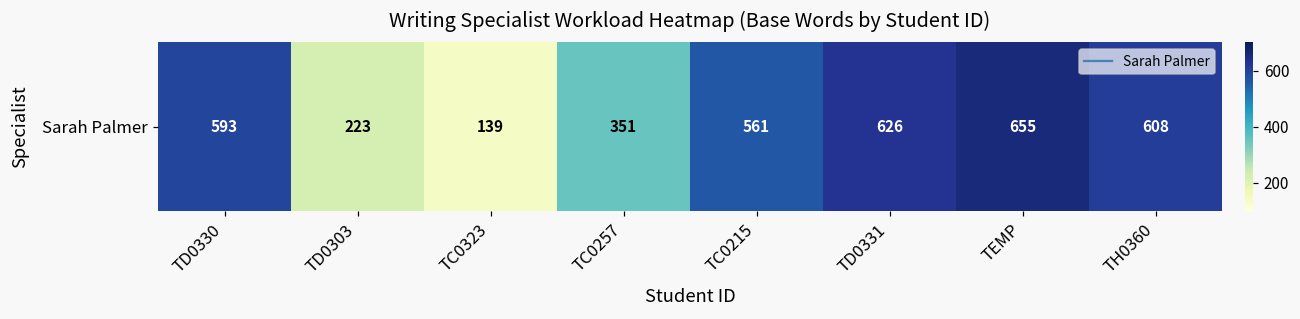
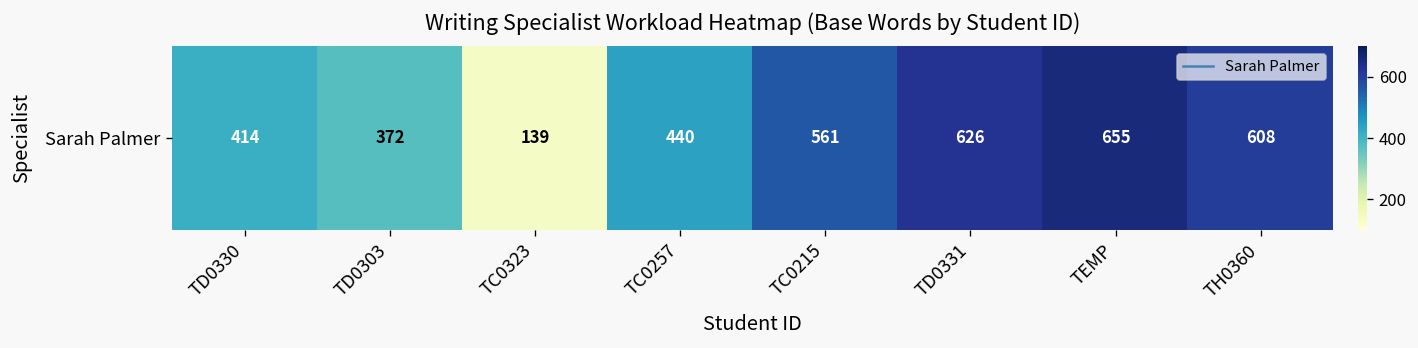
  {
    "Sarah Palmer": {
-     "TD0330": 593,
-     "TD0303": 223,
+     "TD0330": 414,
+     "TD0303": 372,
      "TC0323": 139,
-     "TC0257": 351,
+     "TC0257": 440,
      "TC0215": 561,
      "TD0331": 626,
      "TEMP": 655,
      "TH0360": 608
    }
  }
